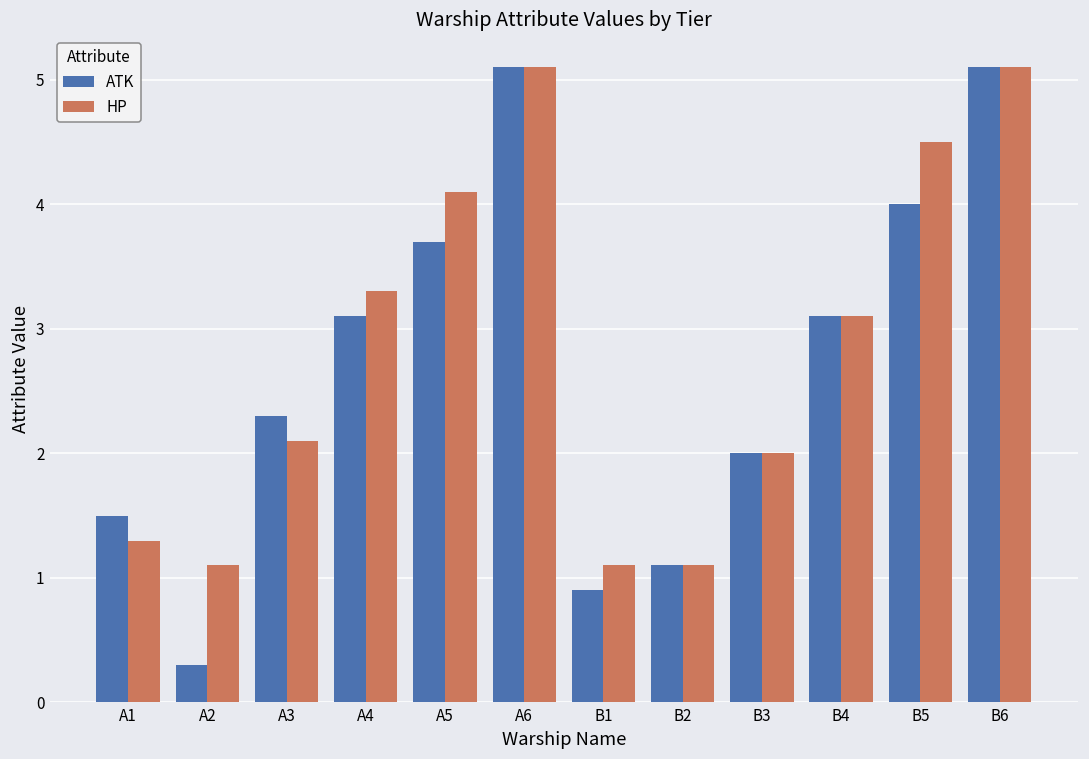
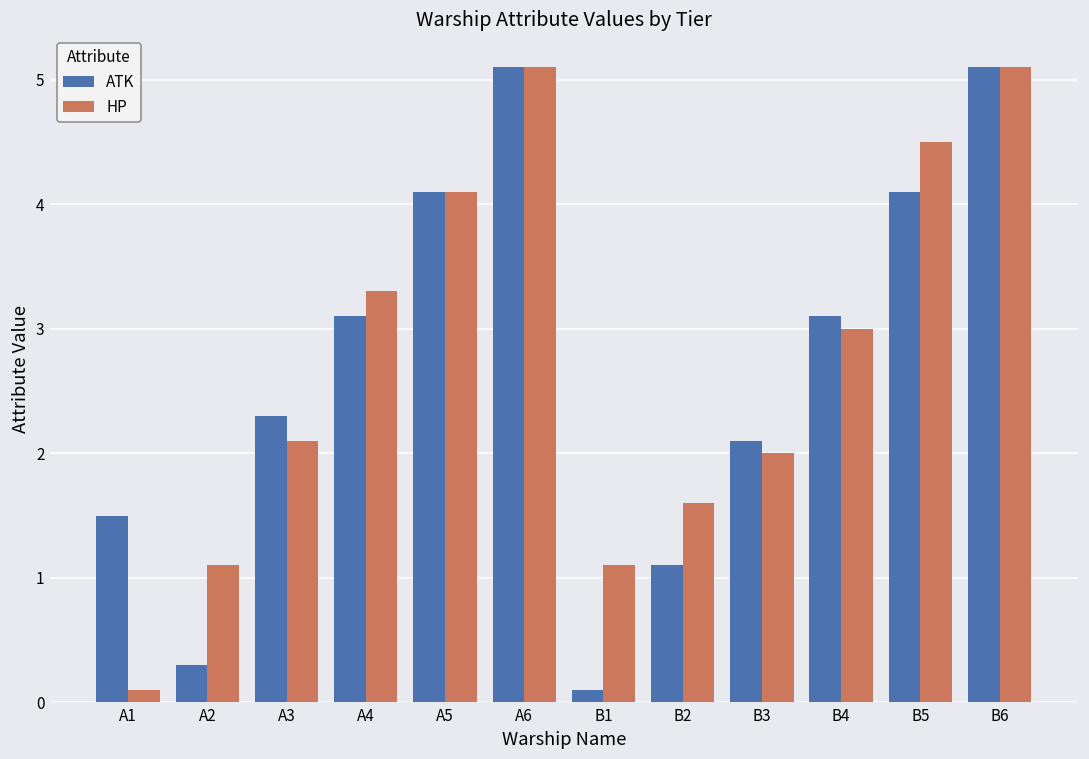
  {
    "ATK": {
      "A1": 1.5,
      "A2": 0.3,
      "A3": 2.3,
      "A4": 3.1,
-     "A5": 3.7,
+     "A5": 4.1,
      "A6": 5.1,
-     "B1": 0.9,
+     "B1": 0.1,
      "B2": 1.1,
-     "B3": 2.0,
+     "B3": 2.1,
      "B4": 3.1,
-     "B5": 4.0,
+     "B5": 4.1,
      "B6": 5.1
    },
    "HP": {
-     "A1": 1.3,
+     "A1": 0.1,
      "A2": 1.1,
      "A3": 2.1,
      "A4": 3.3,
      "A5": 4.1,
      "A6": 5.1,
      "B1": 1.1,
-     "B2": 1.1,
+     "B2": 1.6,
      "B3": 2.0,
-     "B4": 3.1,
+     "B4": 3.0,
      "B5": 4.5,
      "B6": 5.1
    }
  }
